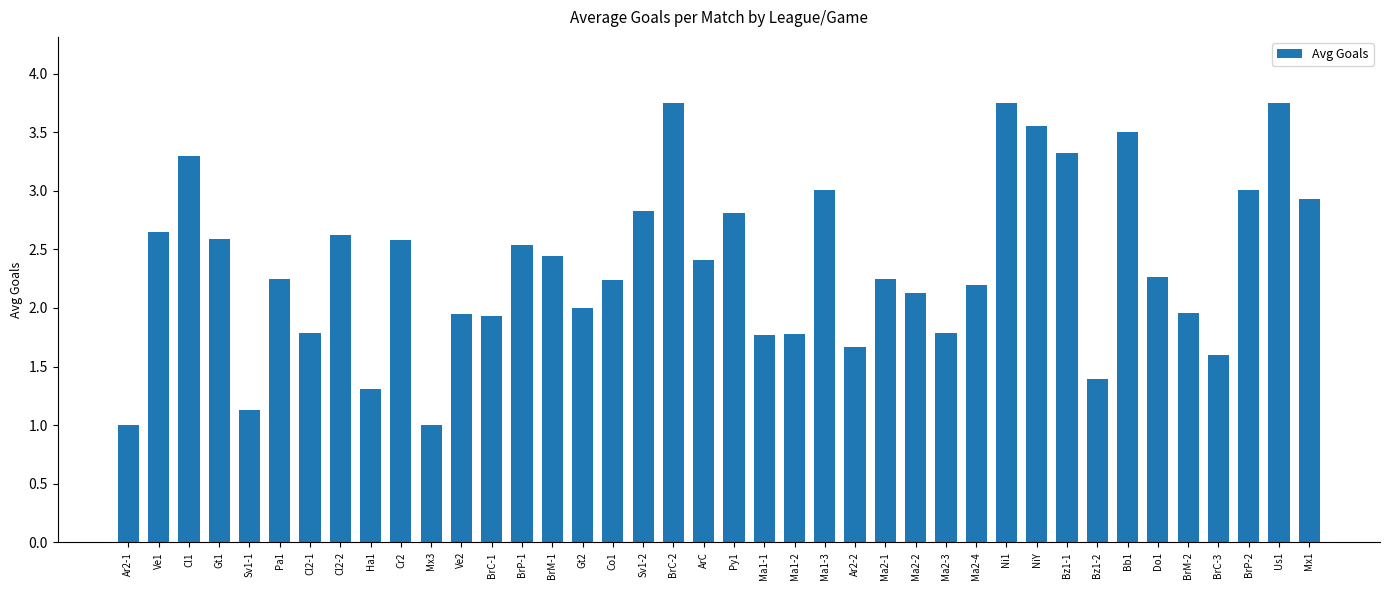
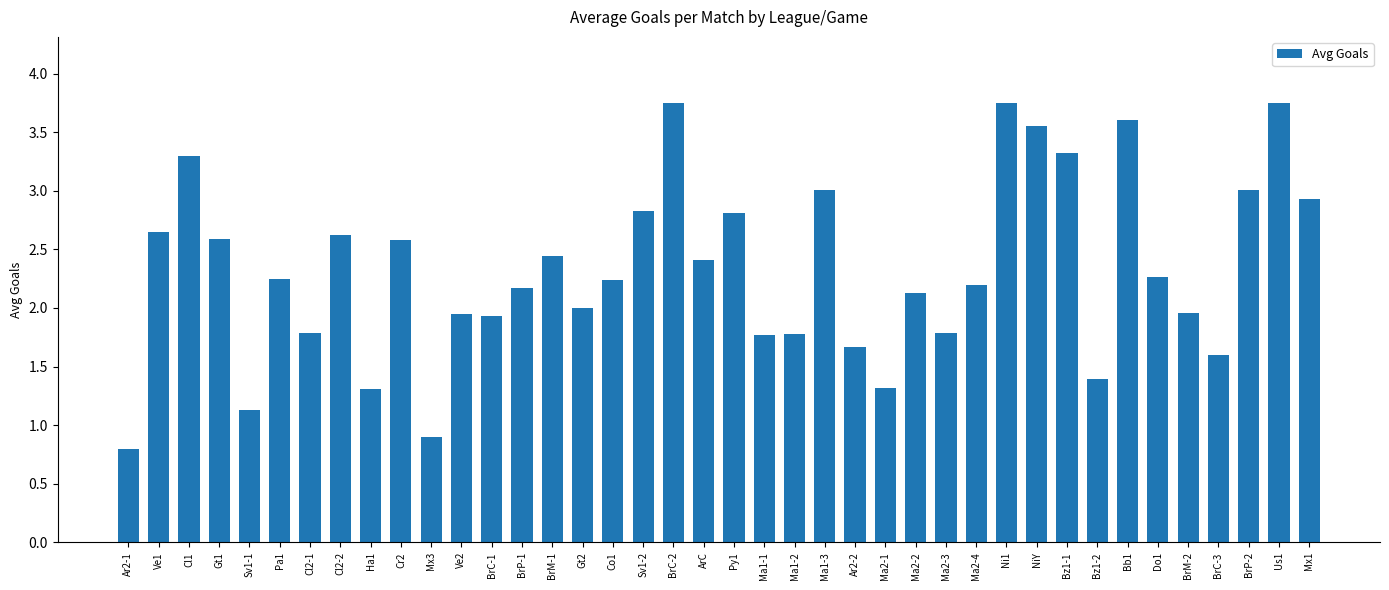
  {
-   "Ar2-1": 1.0,
+   "Ar2-1": 0.8,
    "Ve1": 2.65,
    "Cl1": 3.30,
    "Gt1": 2.59,
    "Sv1-1": 1.13,
    "Pa1": 2.25,
    "Cl2-1": 1.79,
    "Cl2-2": 2.62,
    "Ha1": 1.31,
    "Cr2": 2.58,
-   "Mx3": 1.0,
+   "Mx3": 0.9,
    "Ve2": 1.95,
    "BrC-1": 1.93,
-   "BrP-1": 2.54,
+   "BrP-1": 2.17,
    "BrM-1": 2.44,
    "Gt2": 2.00,
    "Co1": 2.24,
    "Sv1-2": 2.83,
    "BrC-2": 3.75,
    "ArC": 2.41,
    "Py1": 2.81,
    "Ma1-1": 1.77,
    "Ma1-2": 1.78,
    "Ma1-3": 3.01,
    "Ar2-2": 1.67,
-   "Ma2-1": 2.25,
+   "Ma2-1": 1.32,
    "Ma2-2": 2.13,
    "Ma2-3": 1.79,
    "Ma2-4": 2.20,
    "Ni1": 3.75,
    "NiY": 3.55,
    "Bz1-1": 3.32,
    "Bz1-2": 1.39,
-   "Bb1": 3.5,
+   "Bb1": 3.6,
    "Do1": 2.26,
    "BrM-2": 1.96,
    "BrC-3": 1.60,
    "BrP-2": 3.01,
    "Us1": 3.75,
    "Mx1": 2.93
  }
